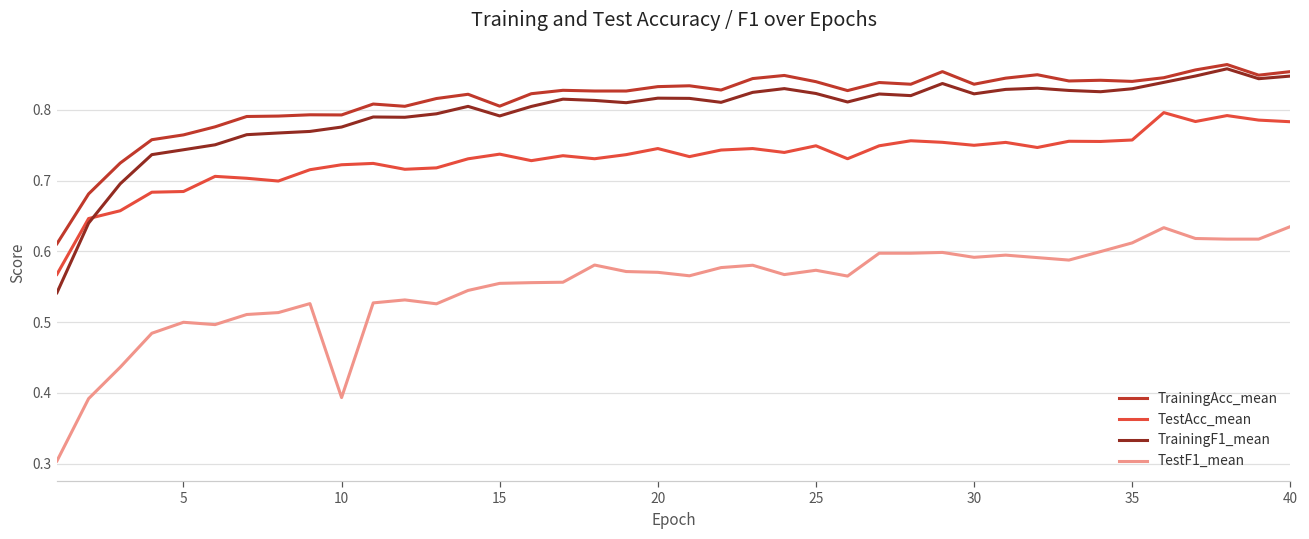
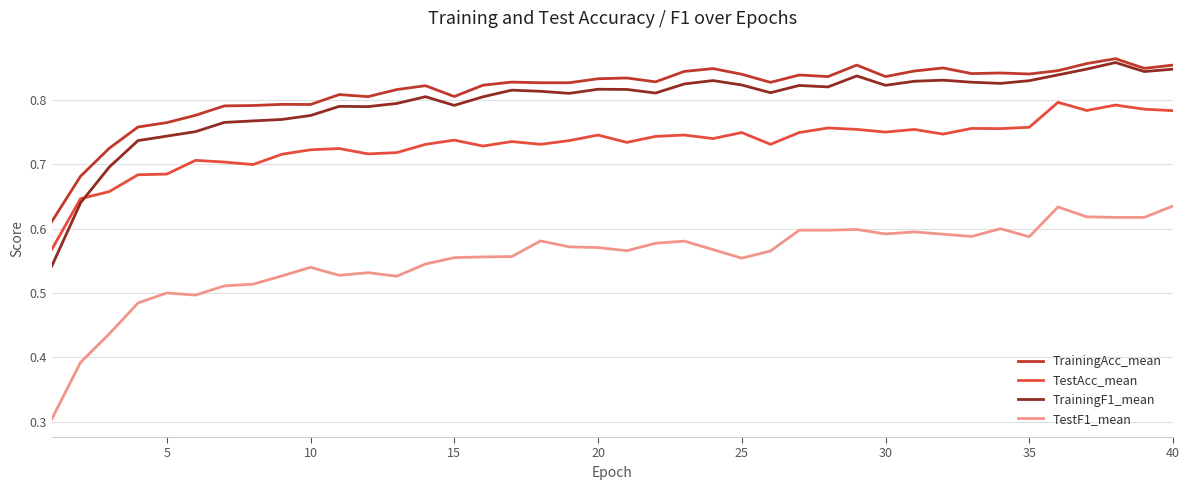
  {
    "TestF1_mean": {
      "5": 0.50,
-     "10": 0.39,
+     "10": 0.54,
      "15": 0.55,
      "20": 0.57,
-     "25": 0.57,
+     "25": 0.55,
      "30": 0.59,
-     "35": 0.61,
+     "35": 0.59,
      "40": 0.64
    }
  }
